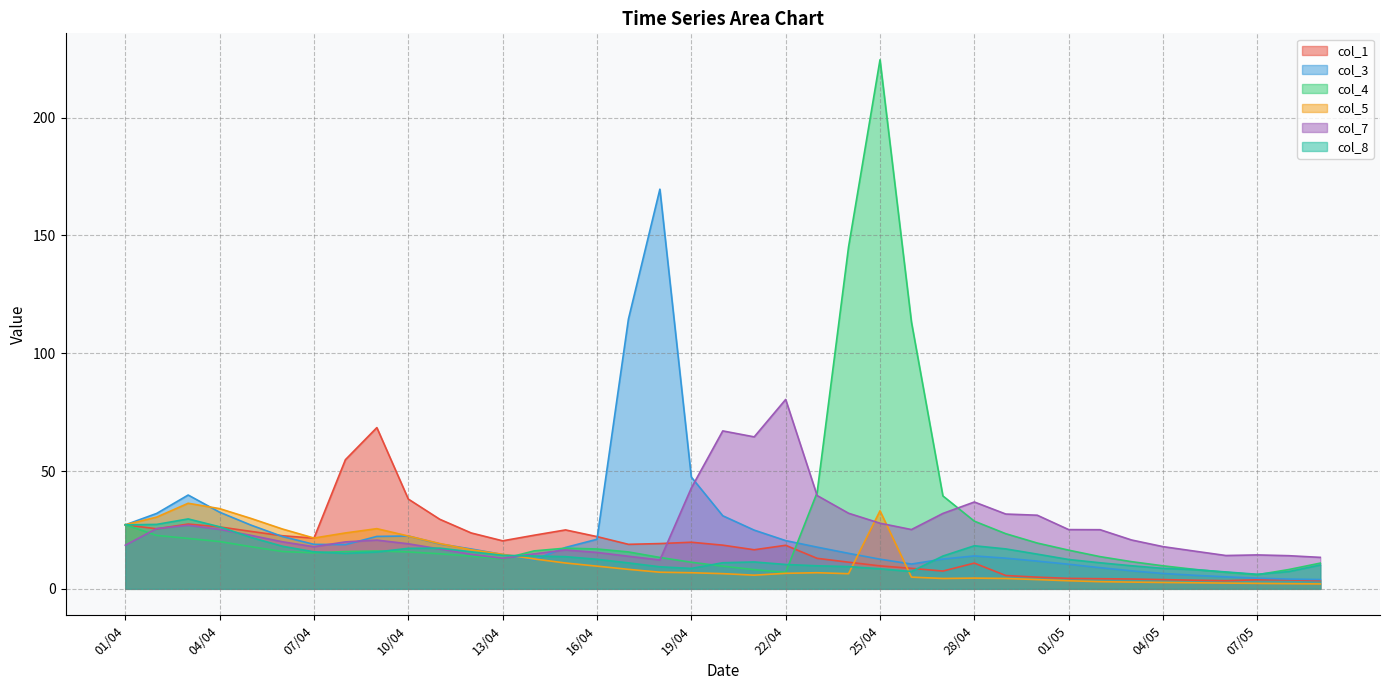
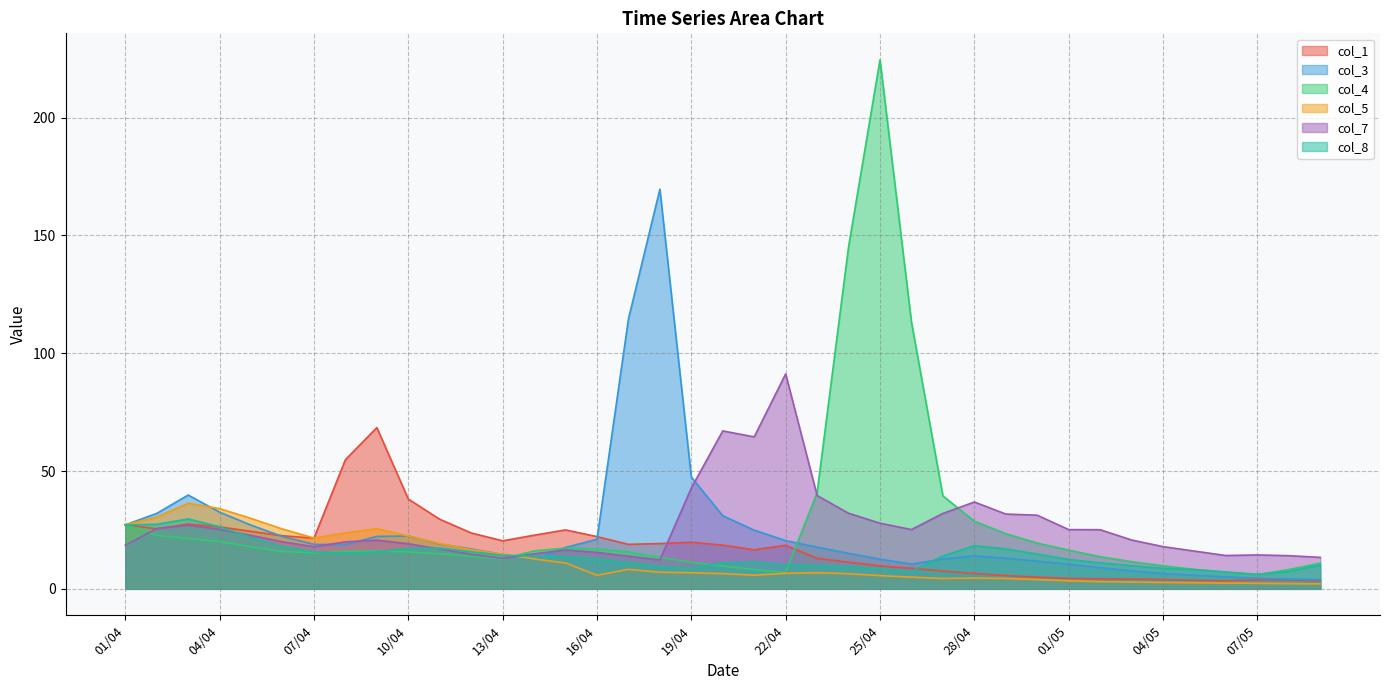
  {
    "col_1": {
      "10/04": 38,
      "13/04": 20,
      "16/04": 22,
      "19/04": 20,
      "22/04": 18,
      "25/04": 10,
-     "28/04": 11,
+     "28/04": 7,
      "04/05": 4
    },
    "col_5": {
      "04/04": 34,
-     "16/04": 10,
+     "16/04": 6,
      "19/04": 7,
-     "25/04": 33,
+     "25/04": 6,
      "28/04": 5,
      "04/05": 3,
      "07/05": 2
    },
    "col_7": {
      "01/04": 19,
      "10/04": 19,
      "16/04": 15,
      "19/04": 43,
-     "22/04": 80,
+     "22/04": 91,
      "25/04": 28,
      "28/04": 37,
      "01/05": 25,
      "04/05": 18,
      "07/05": 14
    }
  }
